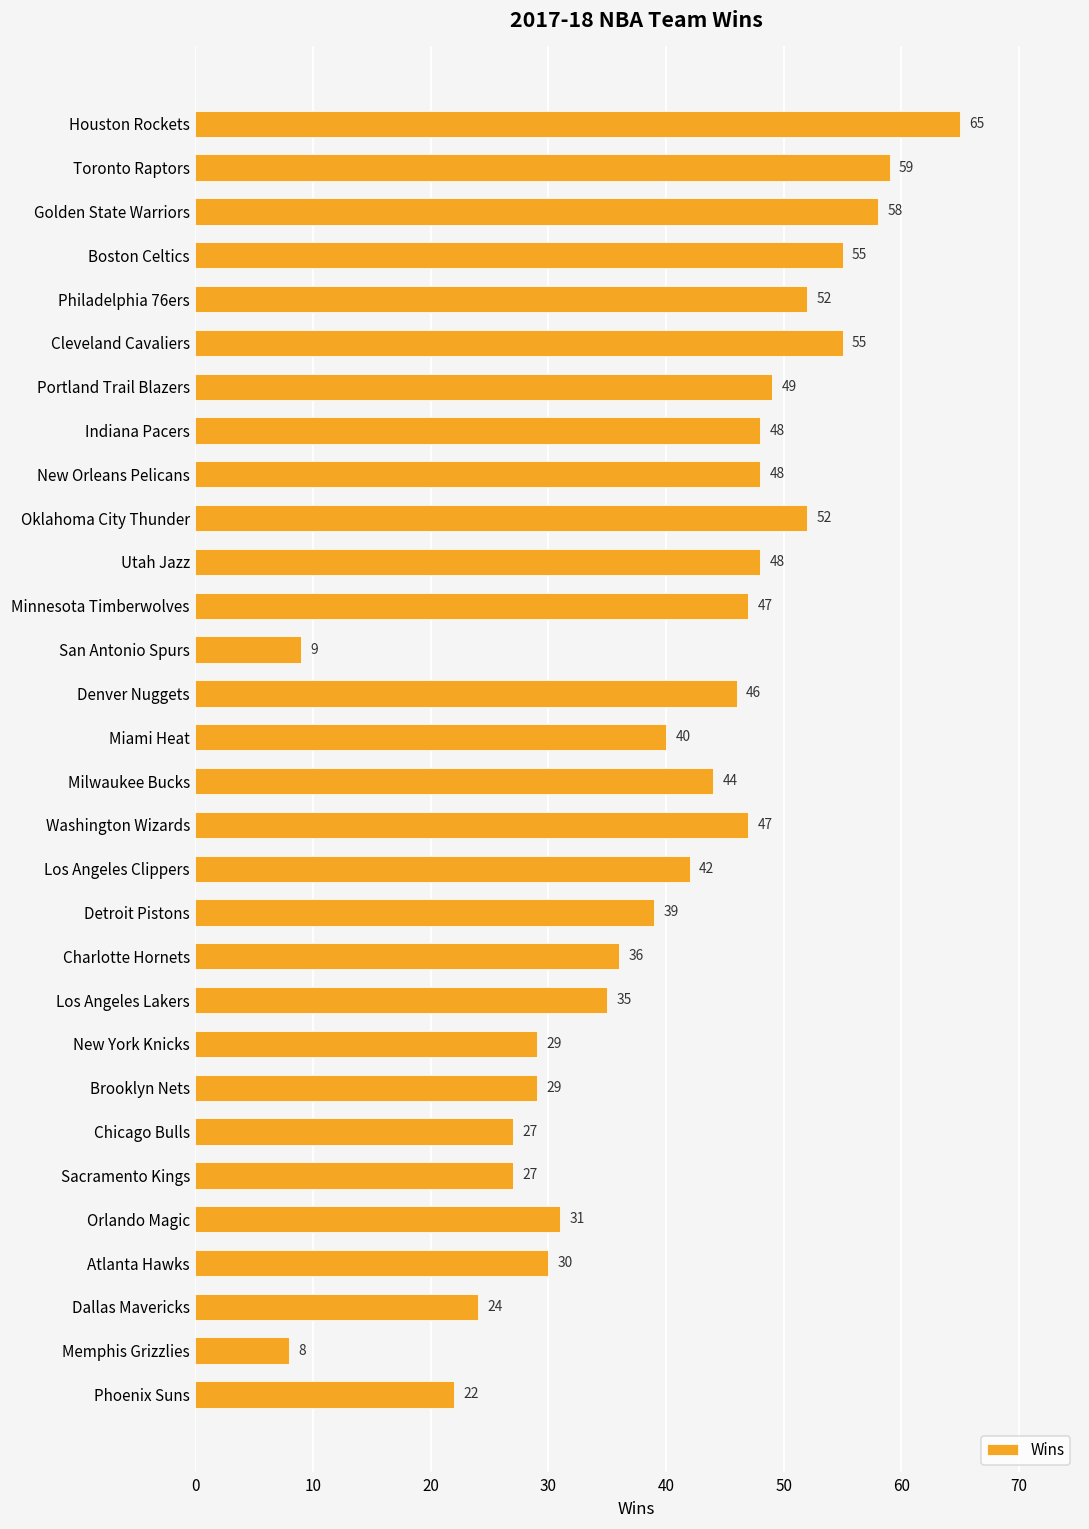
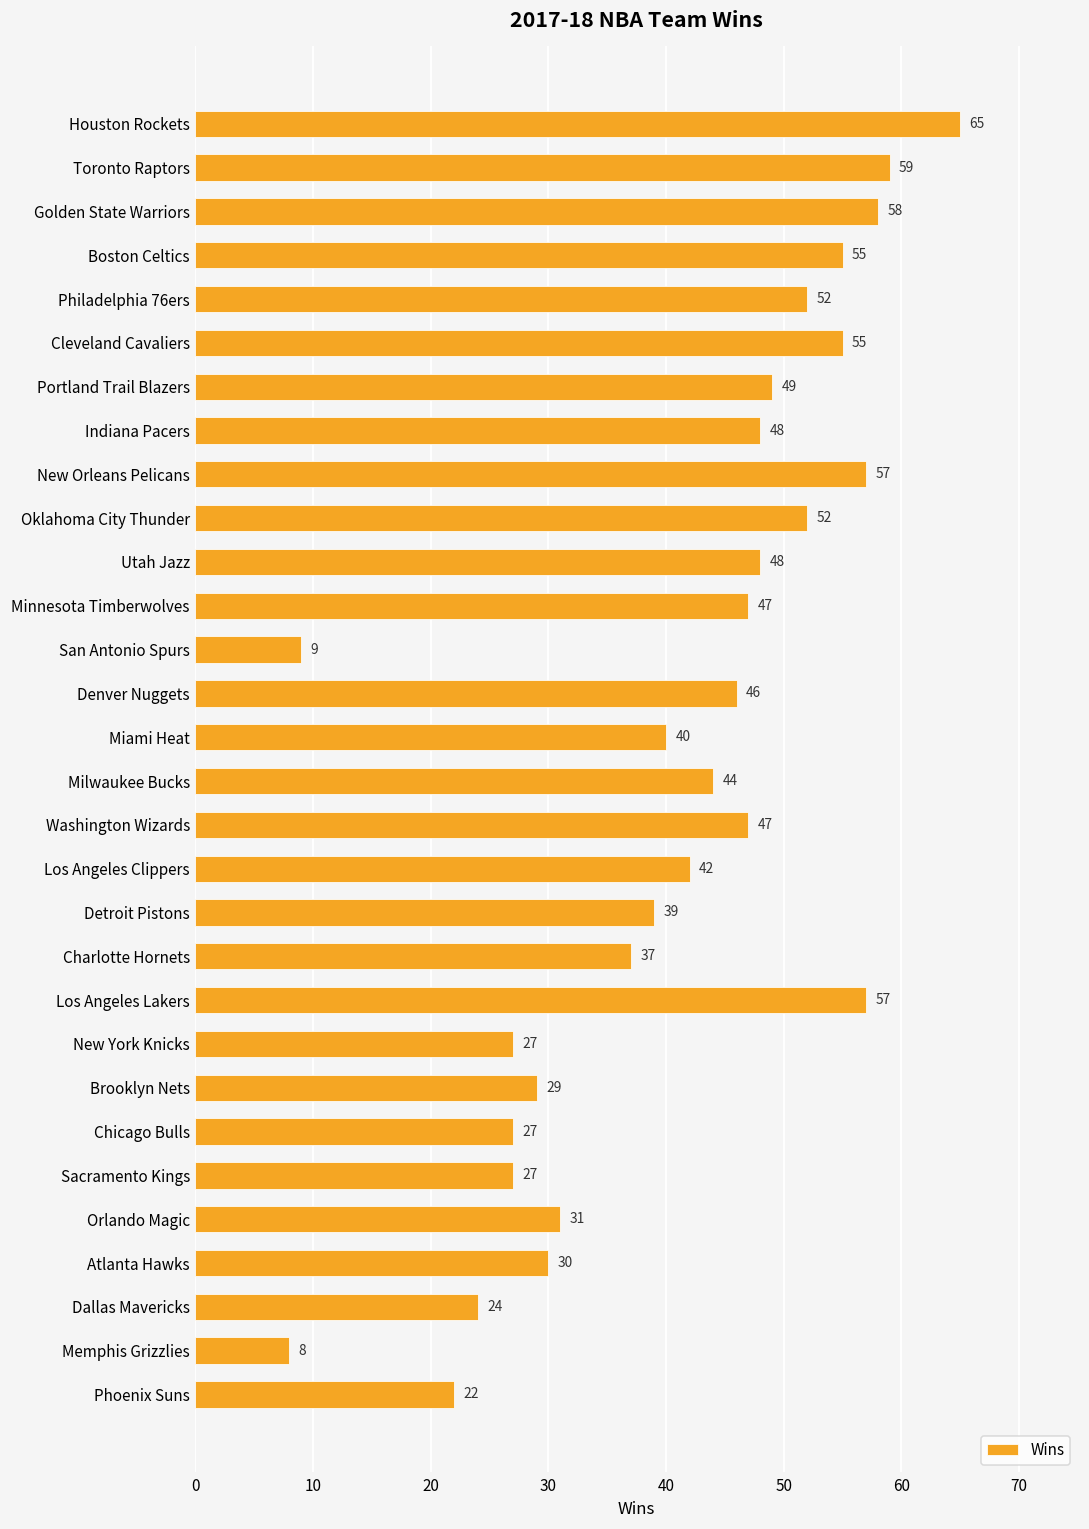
  {
    "Houston Rockets": 65,
    "Toronto Raptors": 59,
    "Golden State Warriors": 58,
    "Boston Celtics": 55,
    "Philadelphia 76ers": 52,
    "Cleveland Cavaliers": 55,
    "Portland Trail Blazers": 49,
    "Indiana Pacers": 48,
-   "New Orleans Pelicans": 48,
+   "New Orleans Pelicans": 57,
    "Oklahoma City Thunder": 52,
    "Utah Jazz": 48,
    "Minnesota Timberwolves": 47,
    "San Antonio Spurs": 9,
    "Denver Nuggets": 46,
    "Miami Heat": 40,
    "Milwaukee Bucks": 44,
    "Washington Wizards": 47,
    "Los Angeles Clippers": 42,
    "Detroit Pistons": 39,
-   "Charlotte Hornets": 36,
-   "Los Angeles Lakers": 35,
-   "New York Knicks": 29,
+   "Charlotte Hornets": 37,
+   "Los Angeles Lakers": 57,
+   "New York Knicks": 27,
    "Brooklyn Nets": 29,
    "Chicago Bulls": 27,
    "Sacramento Kings": 27,
    "Orlando Magic": 31,
    "Atlanta Hawks": 30,
    "Dallas Mavericks": 24,
    "Memphis Grizzlies": 8,
    "Phoenix Suns": 22
  }
